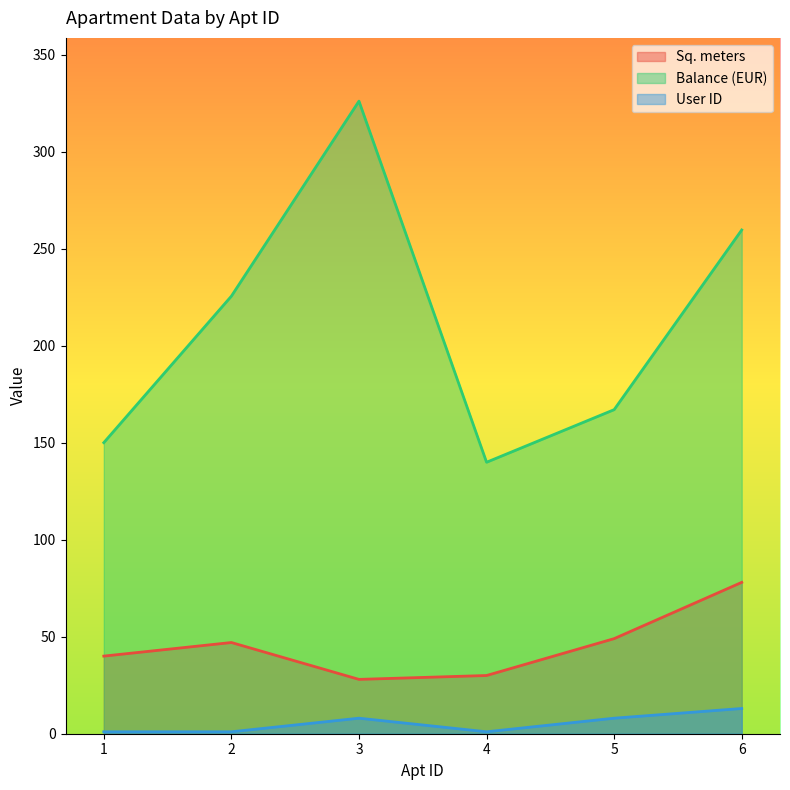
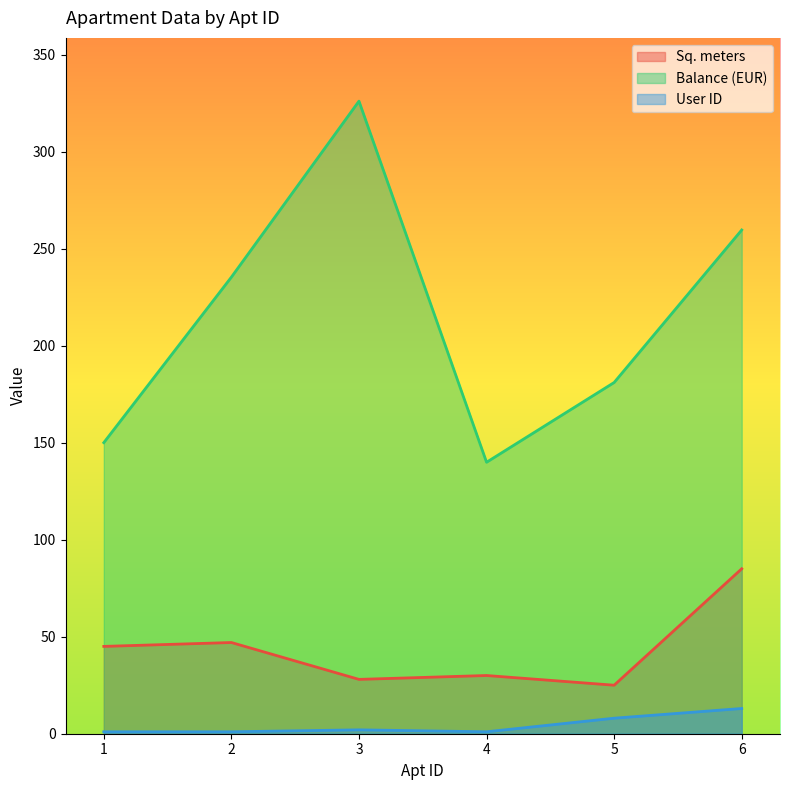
  {
    "Sq. meters": {
-     "1": 40,
+     "1": 45,
      "2": 47,
      "3": 28,
      "4": 30,
-     "5": 49,
-     "6": 78
+     "5": 25,
+     "6": 85
    },
    "Balance (EUR)": {
      "1": 150,
-     "2": 226,
+     "2": 235,
      "3": 326,
      "4": 140,
-     "5": 167,
+     "5": 181,
      "6": 260
    },
    "User ID": {
      "1": 1,
      "2": 1,
-     "3": 8,
+     "3": 2,
      "4": 1,
      "5": 8,
      "6": 13
    }
  }
